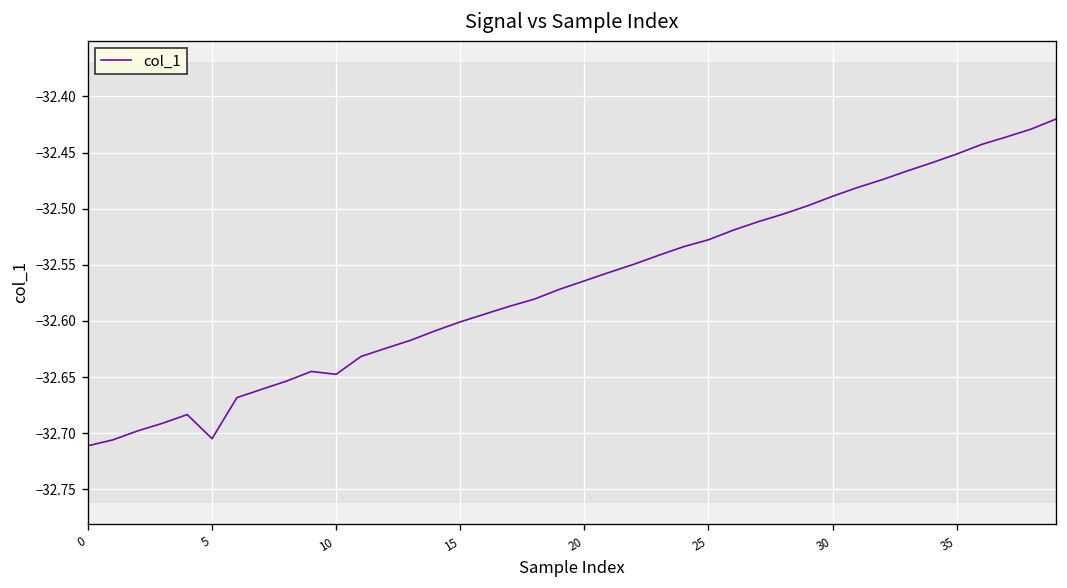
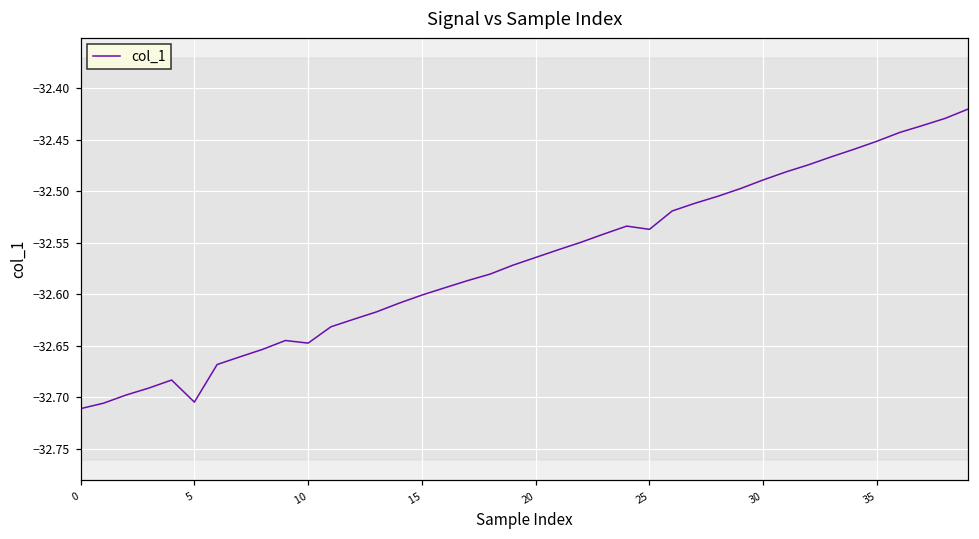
  {
    "0": -32.71,
    "5": -32.70,
    "10": -32.65,
    "15": -32.60,
    "20": -32.56,
-   "25": -32.53,
+   "25": -32.54,
    "30": -32.49,
    "35": -32.45
  }
